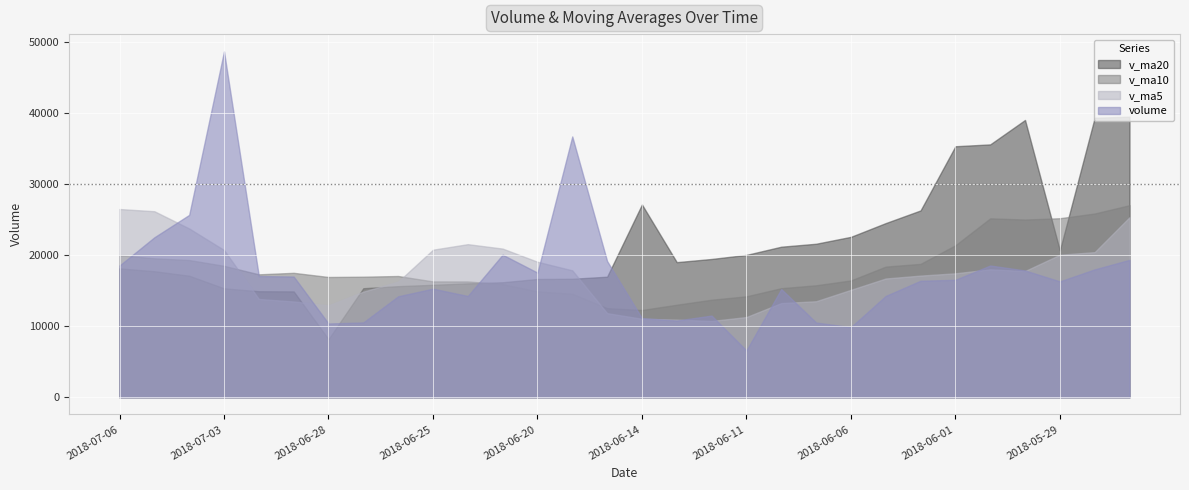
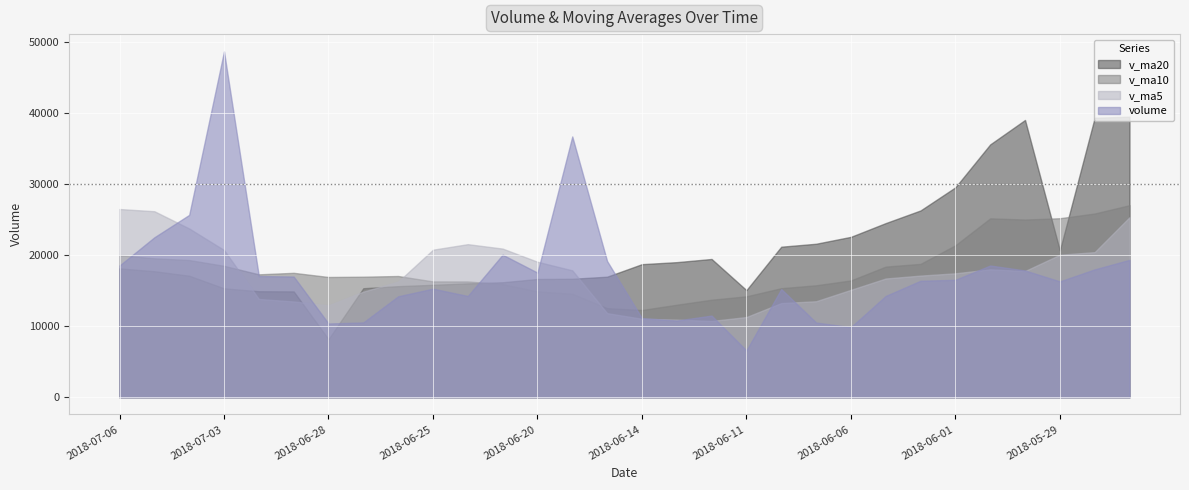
  {
    "v_ma20": {
      "2018-07-06": 18000,
      "2018-07-03": 15000,
      "2018-06-28": 8000,
      "2018-06-25": 16000,
      "2018-06-20": 17000,
-     "2018-06-14": 27000,
-     "2018-06-11": 20000,
+     "2018-06-14": 19000,
+     "2018-06-11": 15000,
      "2018-06-06": 23000,
-     "2018-06-01": 35000,
+     "2018-06-01": 30000,
      "2018-05-29": 21000
    }
  }
